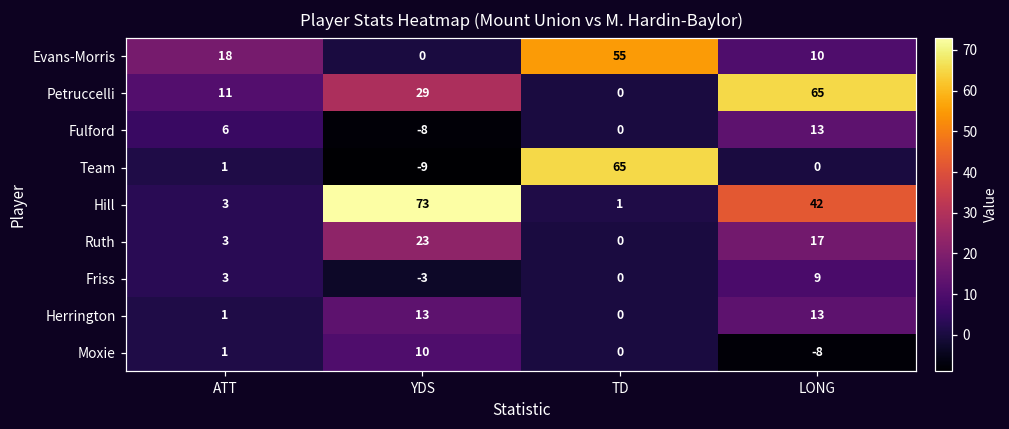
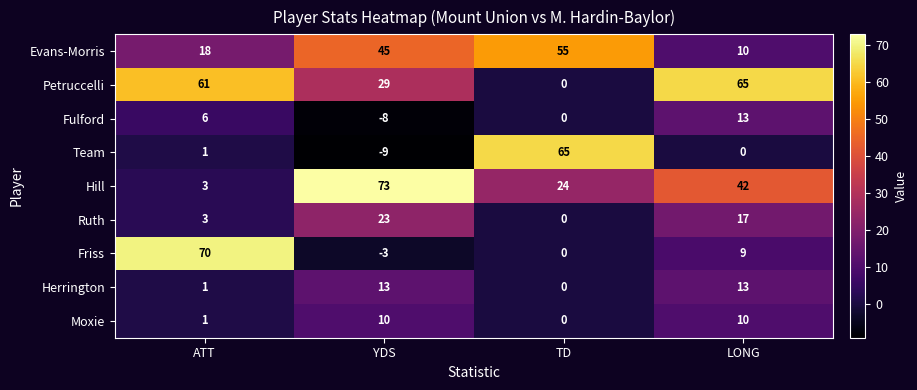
  {
    "Evans-Morris": {
      "ATT": 18,
-     "YDS": 0,
+     "YDS": 45,
      "TD": 55,
      "LONG": 10
    },
    "Petruccelli": {
-     "ATT": 11,
+     "ATT": 61,
      "YDS": 29,
      "TD": 0,
      "LONG": 65
    },
    "Fulford": {
      "ATT": 6,
      "YDS": -8,
      "TD": 0,
      "LONG": 13
    },
    "Team": {
      "ATT": 1,
      "YDS": -9,
      "TD": 65,
      "LONG": 0
    },
    "Hill": {
      "ATT": 3,
      "YDS": 73,
-     "TD": 1,
+     "TD": 24,
      "LONG": 42
    },
    "Ruth": {
      "ATT": 3,
      "YDS": 23,
      "TD": 0,
      "LONG": 17
    },
    "Friss": {
-     "ATT": 3,
+     "ATT": 70,
      "YDS": -3,
      "TD": 0,
      "LONG": 9
    },
    "Herrington": {
      "ATT": 1,
      "YDS": 13,
      "TD": 0,
      "LONG": 13
    },
    "Moxie": {
      "ATT": 1,
      "YDS": 10,
      "TD": 0,
-     "LONG": -8
+     "LONG": 10
    }
  }
